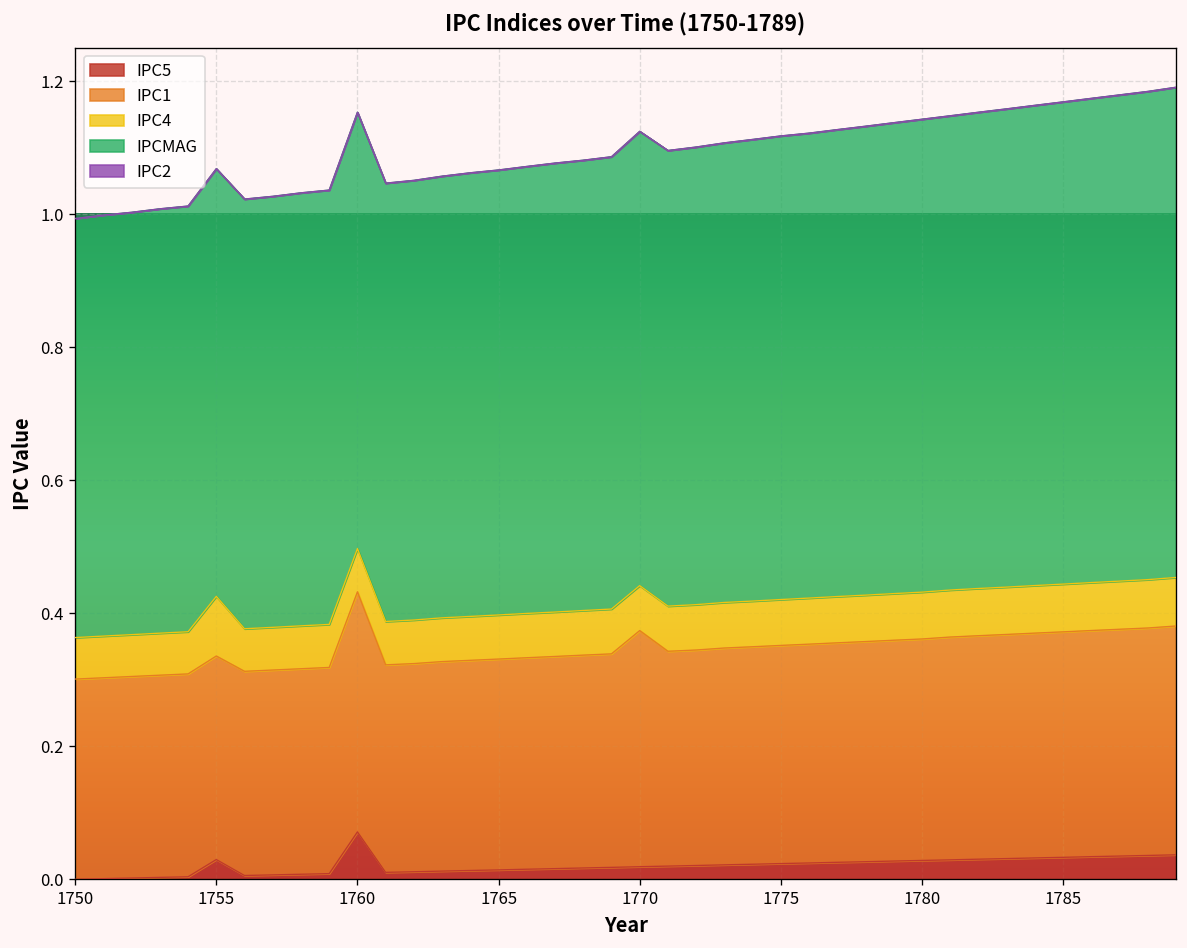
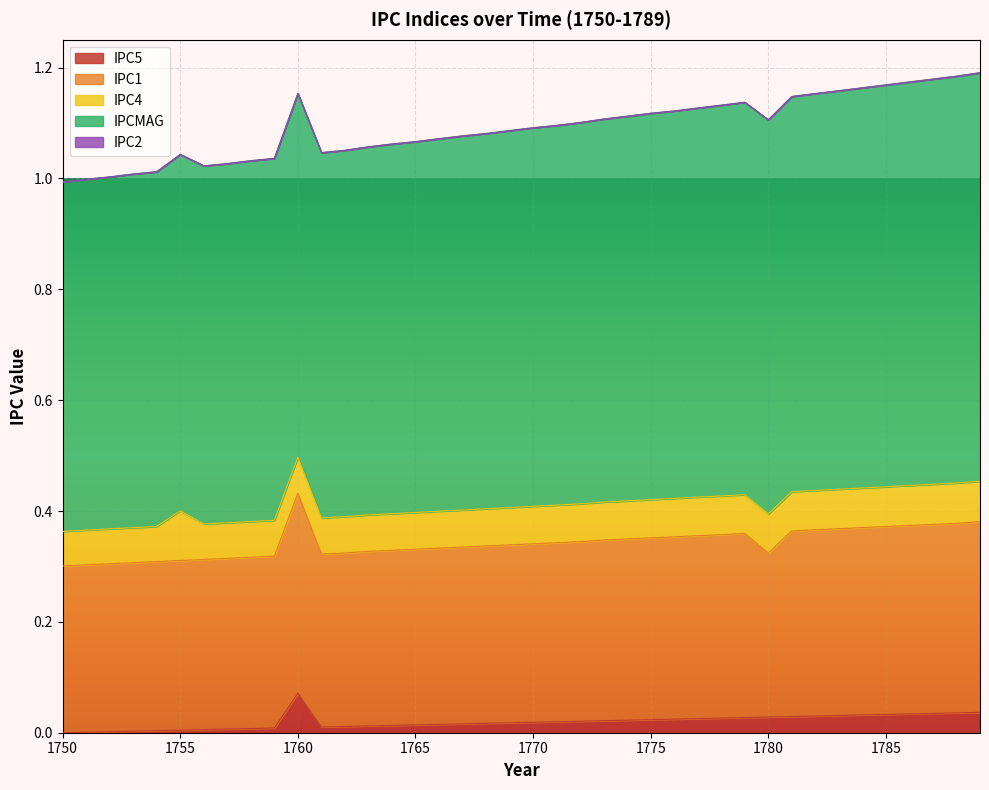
  {
    "IPC5": {
      "1750": 0.00,
-     "1755": 0.03,
+     "1755": 0.00,
      "1760": 0.07,
      "1765": 0.01,
      "1770": 0.02,
      "1775": 0.02,
      "1780": 0.03,
      "1785": 0.03
    },
    "IPC1": {
      "1750": 0.30,
      "1755": 0.31,
      "1760": 0.36,
      "1765": 0.32,
-     "1770": 0.36,
+     "1770": 0.32,
      "1775": 0.33,
-     "1780": 0.33,
+     "1780": 0.30,
      "1785": 0.34
    },
    "IPC4": {
      "1750": 0.06,
      "1755": 0.09,
      "1760": 0.07,
      "1765": 0.07,
      "1770": 0.07,
      "1775": 0.07,
      "1780": 0.07,
      "1785": 0.07
    }
  }
